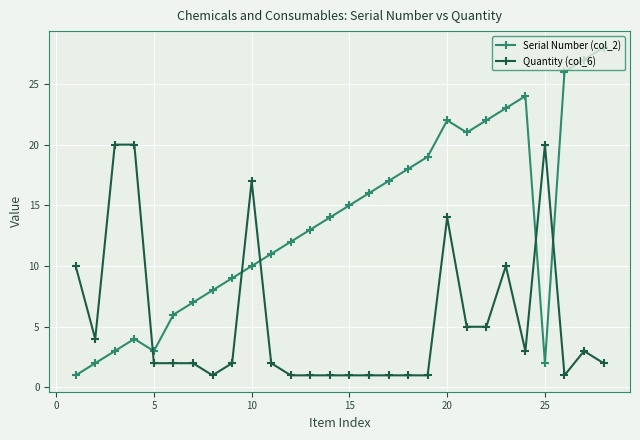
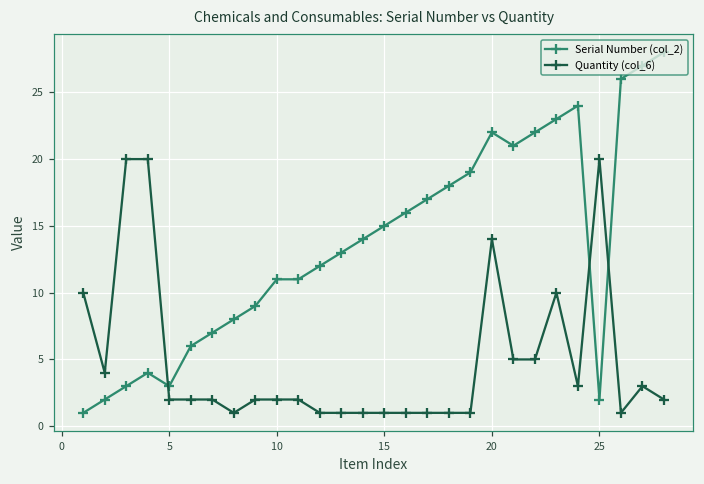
  {
    "Serial Number (col_2)": {
      "5": 3,
-     "10": 10,
+     "10": 11,
      "15": 15,
      "20": 22,
      "25": 2
    },
    "Quantity (col_6)": {
      "5": 2,
-     "10": 17,
+     "10": 2,
      "15": 1,
      "20": 14,
      "25": 20
    }
  }
